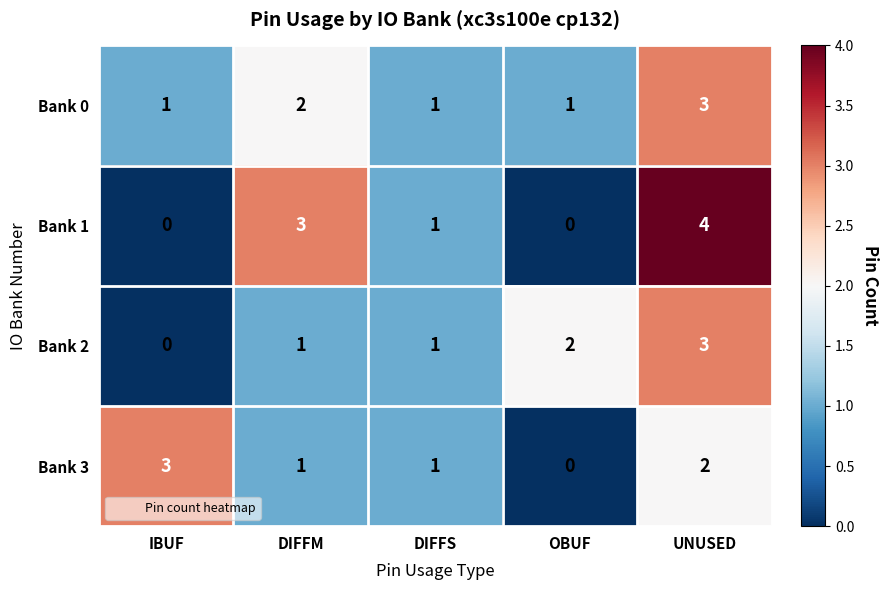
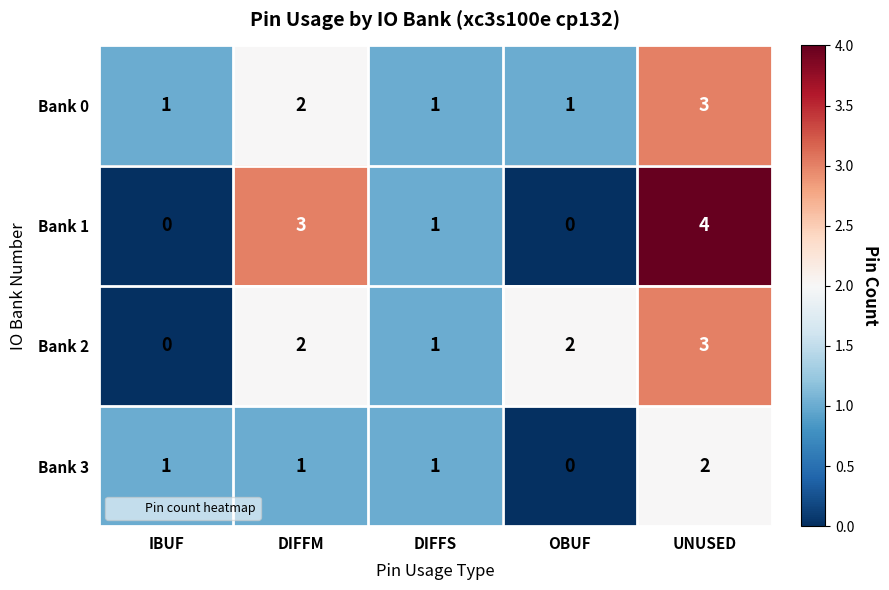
  {
    "Bank 0": {
      "IBUF": 1,
      "DIFFM": 2,
      "DIFFS": 1,
      "OBUF": 1,
      "UNUSED": 3
    },
    "Bank 1": {
      "IBUF": 0,
      "DIFFM": 3,
      "DIFFS": 1,
      "OBUF": 0,
      "UNUSED": 4
    },
    "Bank 2": {
      "IBUF": 0,
-     "DIFFM": 1,
+     "DIFFM": 2,
      "DIFFS": 1,
      "OBUF": 2,
      "UNUSED": 3
    },
    "Bank 3": {
-     "IBUF": 3,
+     "IBUF": 1,
      "DIFFM": 1,
      "DIFFS": 1,
      "OBUF": 0,
      "UNUSED": 2
    }
  }
